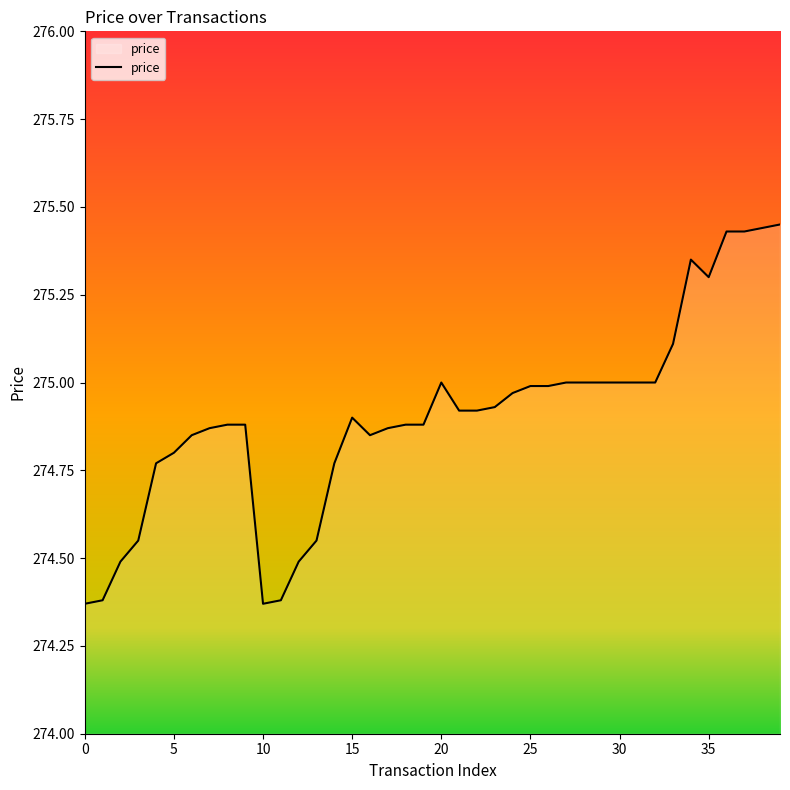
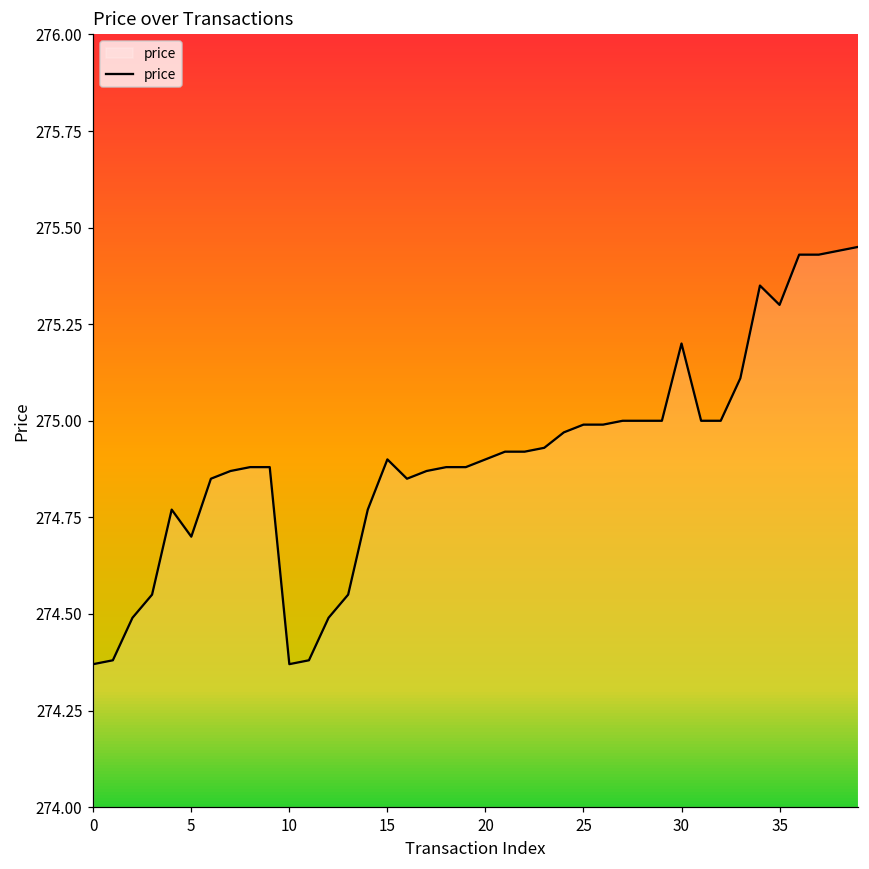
  {
    "0": 274.37,
-   "5": 274.8,
+   "5": 274.7,
    "10": 274.37,
    "15": 274.9,
-   "20": 275.0,
+   "20": 274.9,
    "25": 274.99,
-   "30": 275.0,
+   "30": 275.2,
    "35": 275.3
  }
